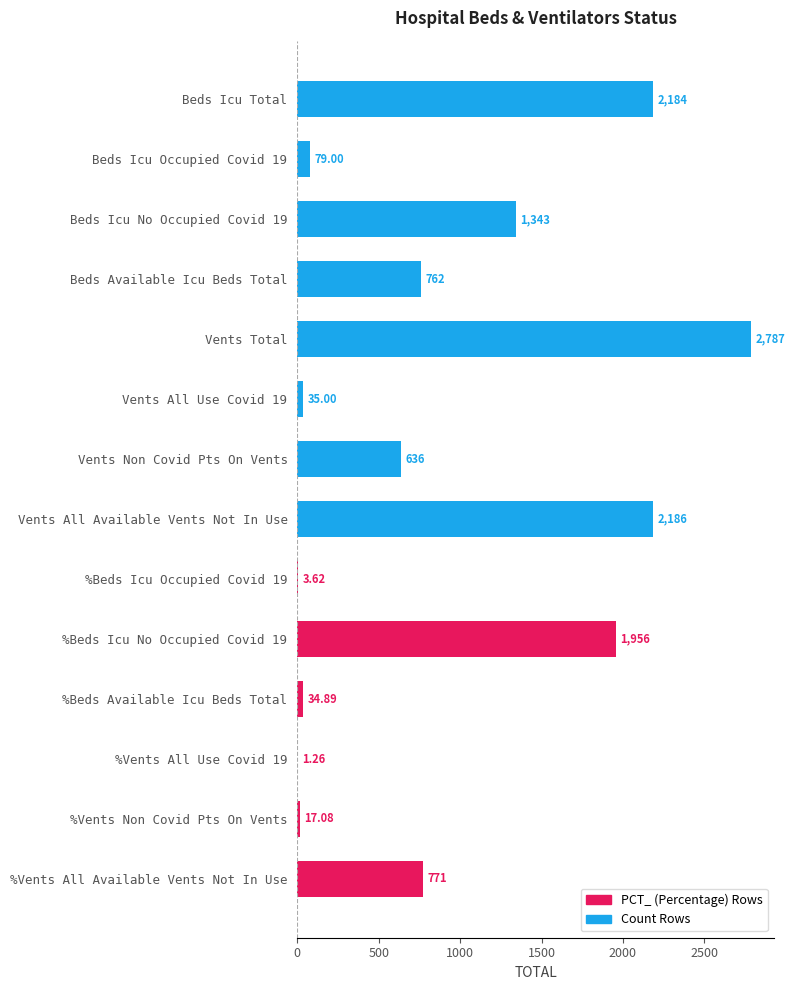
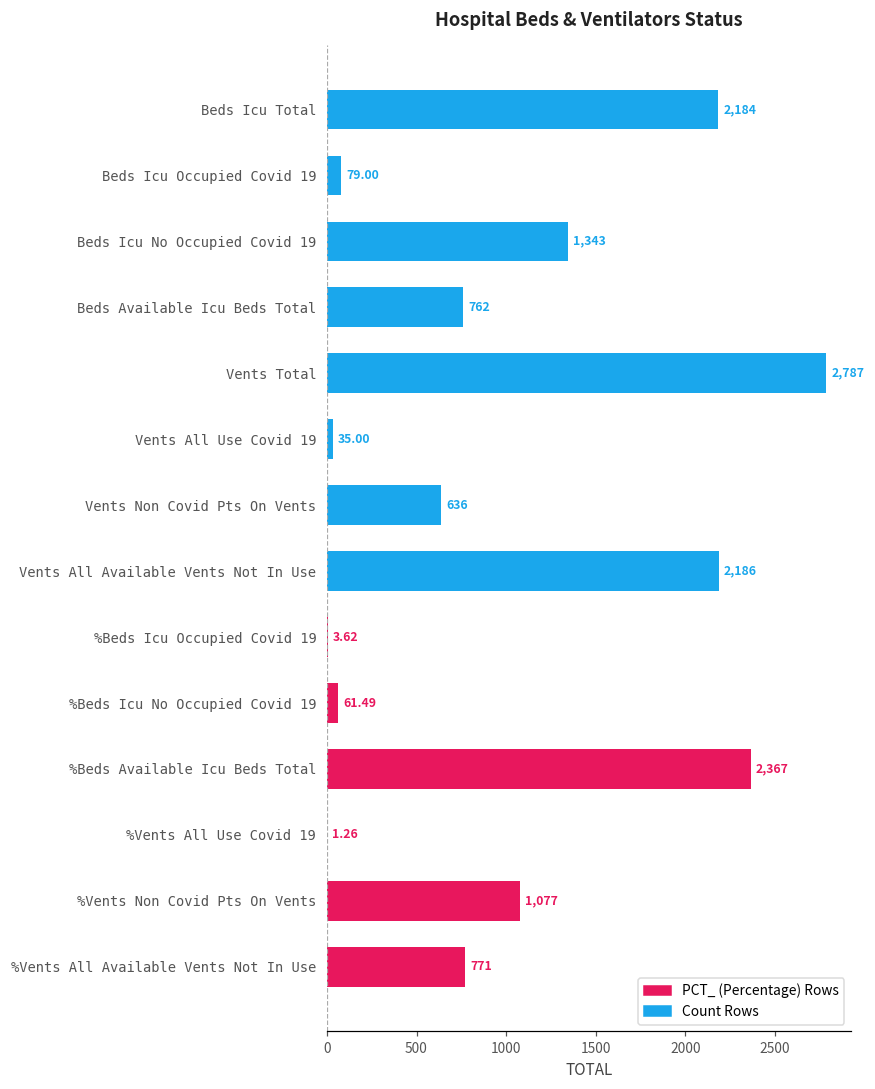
  {
    "Beds Icu Total": "2,184",
    "Beds Icu Occupied Covid 19": "79.00",
    "Beds Icu No Occupied Covid 19": "1,343",
    "Beds Available Icu Beds Total": "762",
    "Vents Total": "2,787",
    "Vents All Use Covid 19": "35.00",
    "Vents Non Covid Pts On Vents": "636",
    "Vents All Available Vents Not In Use": "2,186",
    "%Beds Icu Occupied Covid 19": "3.62",
-   "%Beds Icu No Occupied Covid 19": "1,956",
-   "%Beds Available Icu Beds Total": "34.89",
+   "%Beds Icu No Occupied Covid 19": "61.49",
+   "%Beds Available Icu Beds Total": "2,367",
    "%Vents All Use Covid 19": "1.26",
-   "%Vents Non Covid Pts On Vents": "17.08",
+   "%Vents Non Covid Pts On Vents": "1,077",
    "%Vents All Available Vents Not In Use": "771"
  }
